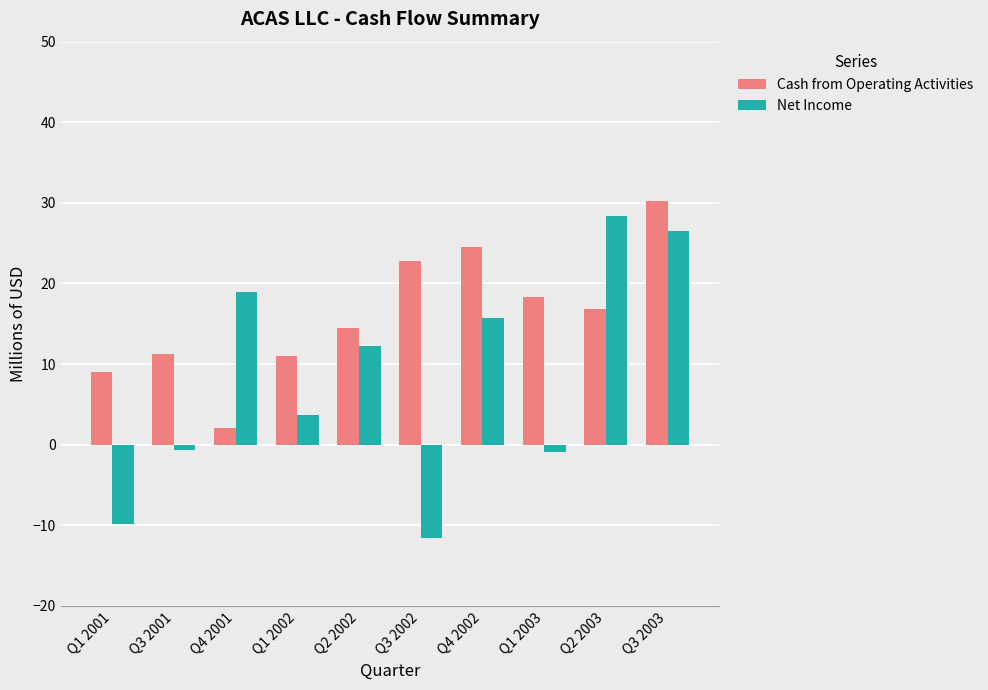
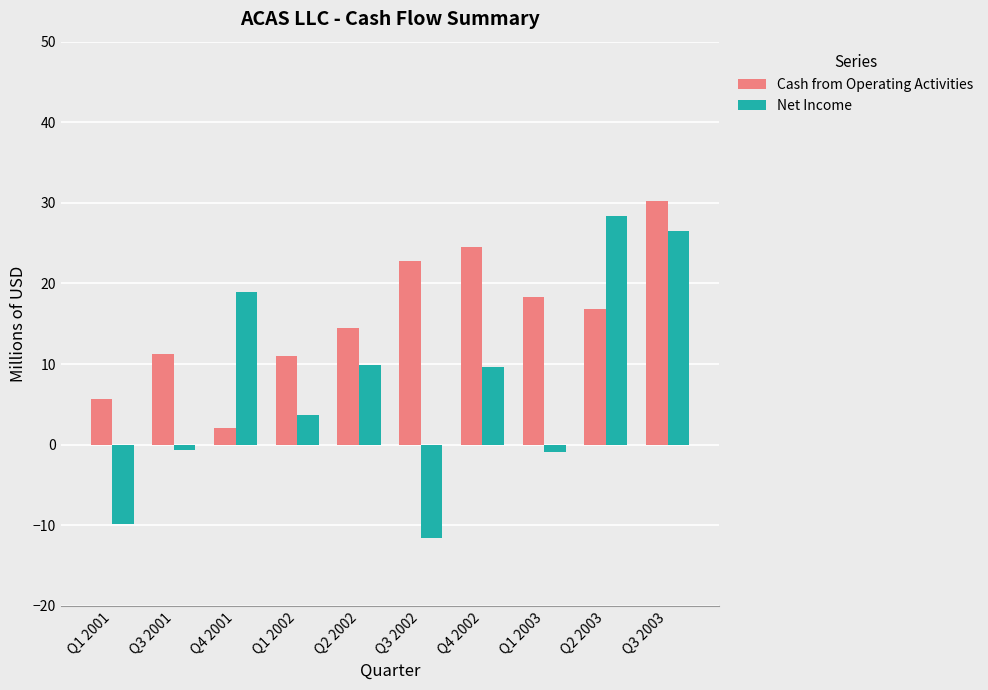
  {
    "Cash from Operating Activities": {
-     "Q1 2001": 9,
+     "Q1 2001": 6,
      "Q3 2001": 11,
      "Q4 2001": 2,
      "Q1 2002": 11,
      "Q2 2002": 15,
      "Q3 2002": 23,
      "Q4 2002": 25,
      "Q1 2003": 18,
      "Q2 2003": 17,
      "Q3 2003": 30
    },
    "Net Income": {
      "Q1 2001": -10,
      "Q3 2001": -1,
      "Q4 2001": 19,
      "Q1 2002": 4,
-     "Q2 2002": 12,
+     "Q2 2002": 10,
      "Q3 2002": -12,
-     "Q4 2002": 16,
+     "Q4 2002": 10,
      "Q1 2003": -1,
      "Q2 2003": 28,
      "Q3 2003": 27
    }
  }
